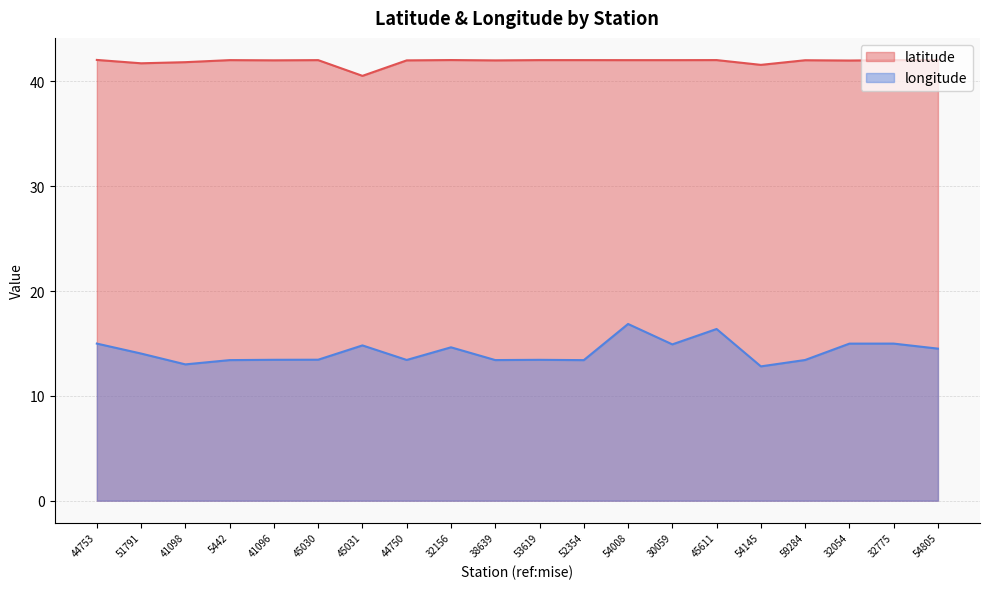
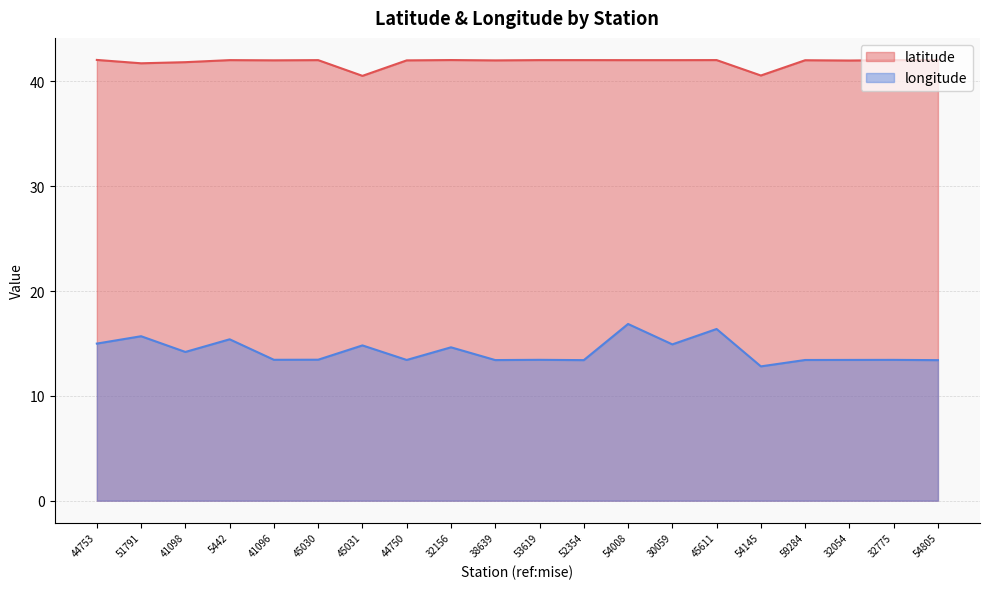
  {
    "latitude": {
      "44753": 42.1,
      "51791": 41.7,
      "41098": 41.8,
      "5442": 42.0,
      "41096": 42.0,
      "45030": 42.0,
      "45031": 40.5,
      "44750": 42.0,
      "32156": 42.0,
      "38639": 42.0,
      "53619": 42.0,
      "52354": 42.0,
      "54008": 42.0,
      "30059": 42.0,
      "45611": 42.0,
-     "54145": 41.6,
+     "54145": 40.6,
      "59284": 42.0,
      "32054": 42.0
    },
    "longitude": {
      "44753": 15.0,
-     "51791": 14.0,
-     "41098": 13.0,
-     "5442": 13.4,
+     "51791": 15.7,
+     "41098": 14.2,
+     "5442": 15.4,
      "41096": 13.4,
      "45030": 13.5,
      "45031": 14.8,
      "44750": 13.4,
      "32156": 14.6,
      "38639": 13.4,
      "53619": 13.4,
      "52354": 13.4,
      "54008": 16.9,
      "30059": 14.9,
      "45611": 16.4,
      "54145": 12.8,
      "59284": 13.4,
-     "32054": 15.0,
-     "32775": 15.0,
-     "54805": 14.5
+     "32054": 13.4,
+     "32775": 13.4,
+     "54805": 13.4
    }
  }
